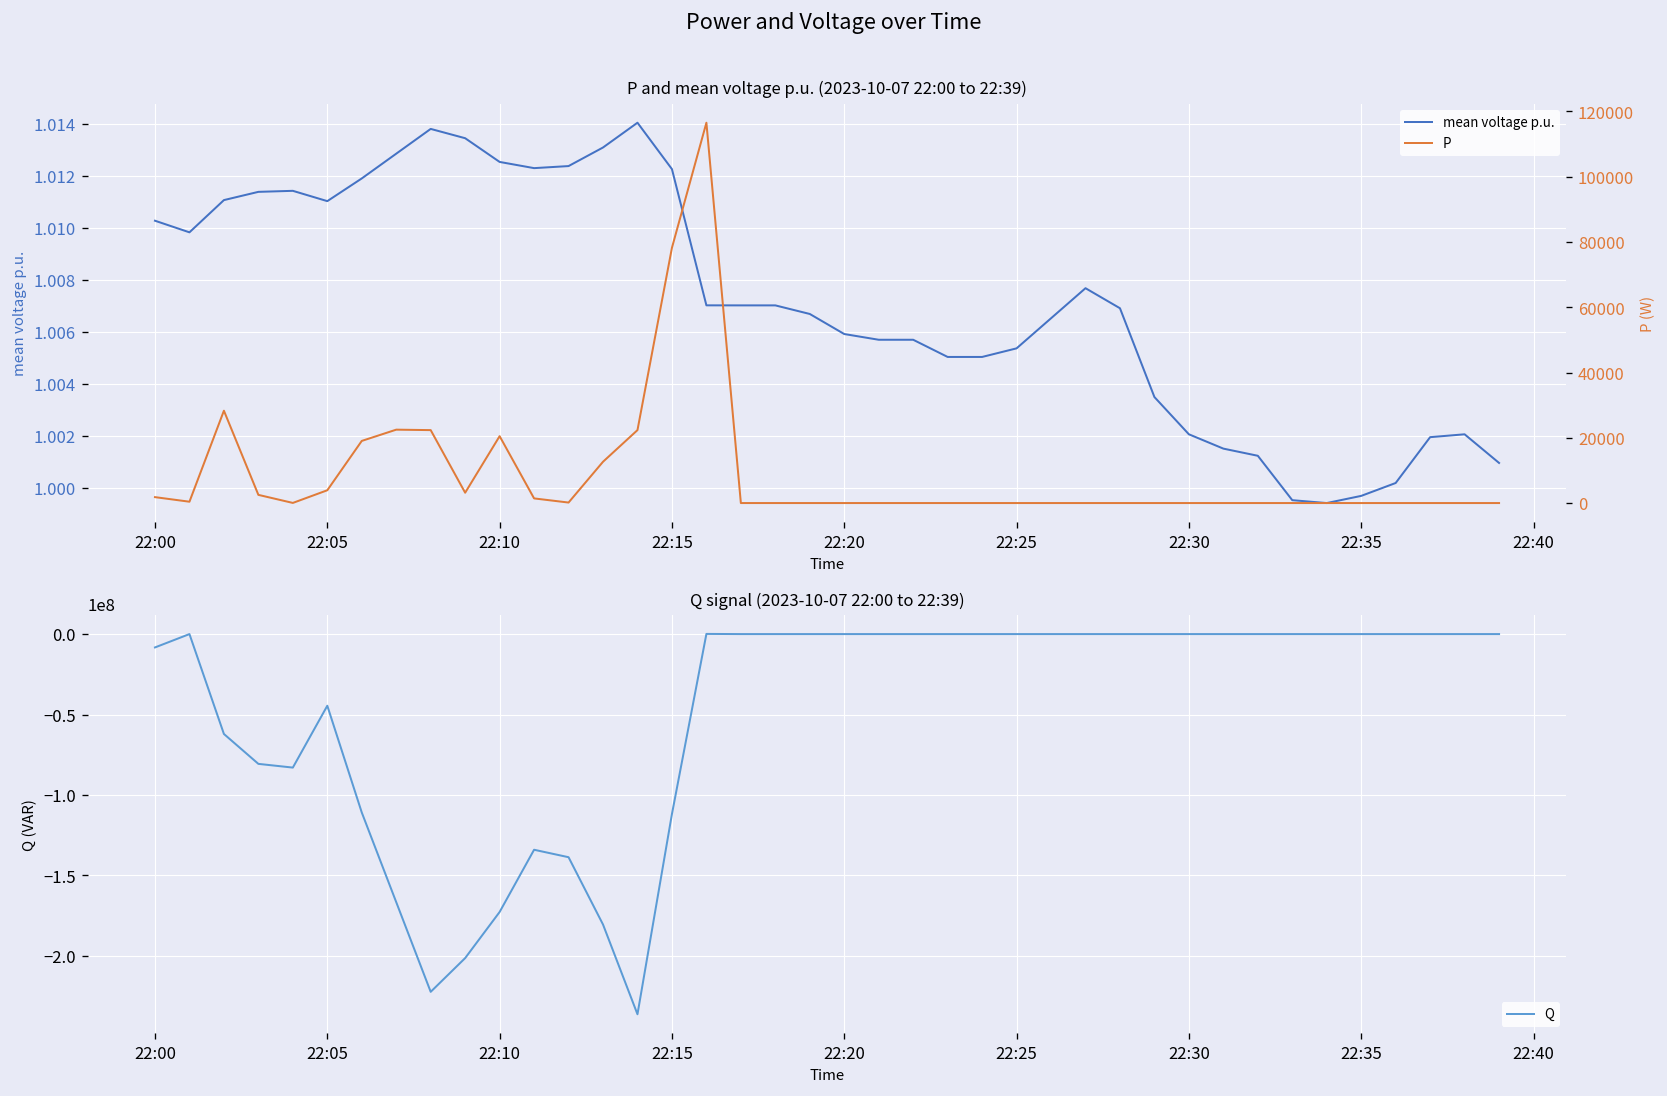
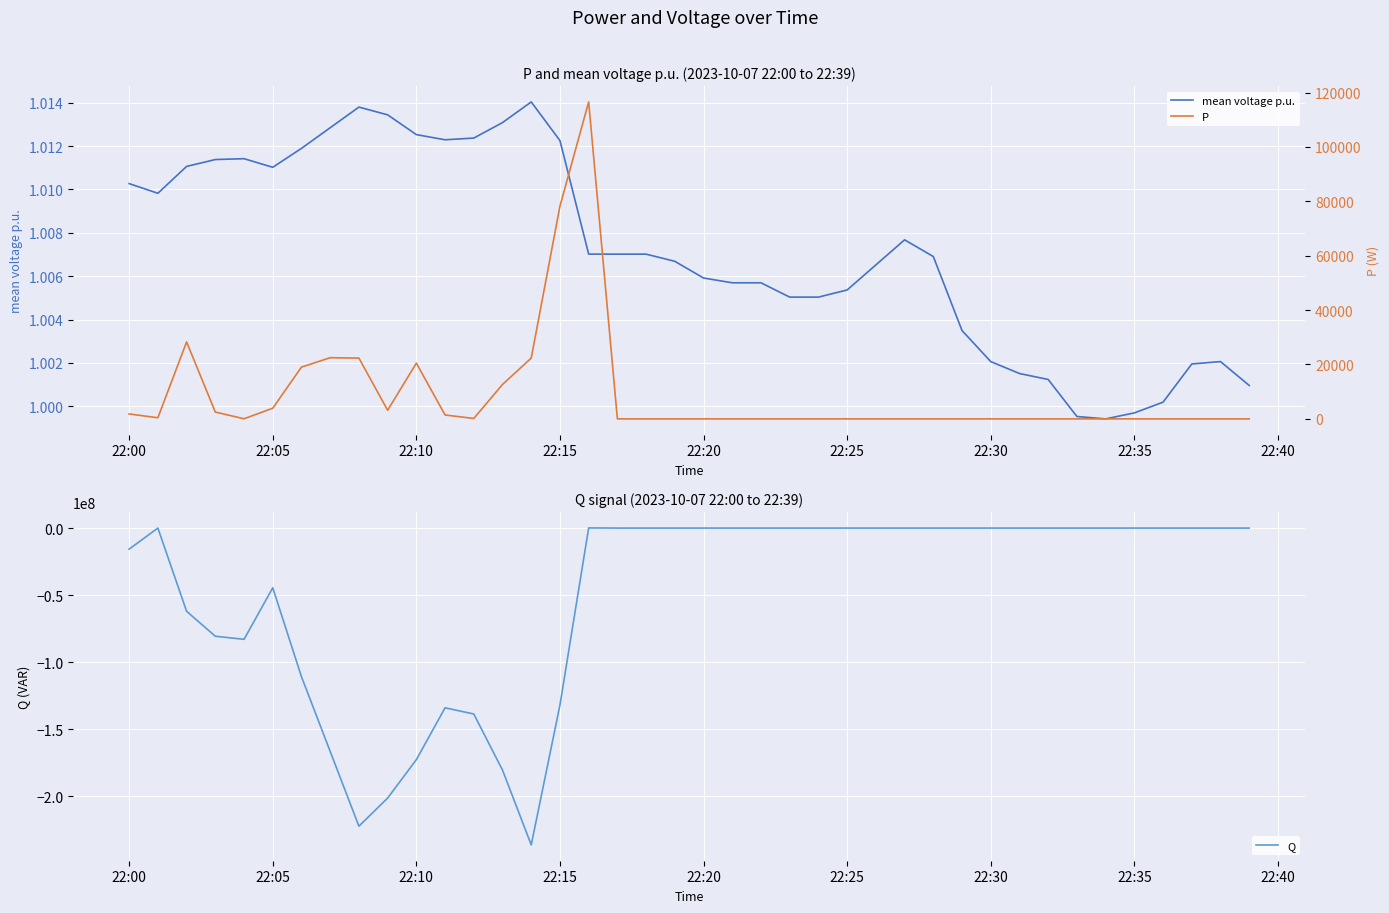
  {
    "Q signal (2023-10-07 22:00 to 22:39)": {
-     "22:00": -8000000,
+     "22:00": -16000000,
      "22:05": -45000000,
      "22:10": -173000000,
-     "22:15": -112000000,
+     "22:15": -132000000,
      "22:20": 0,
      "22:25": 0,
      "22:30": 0,
      "22:35": 0
    }
  }
